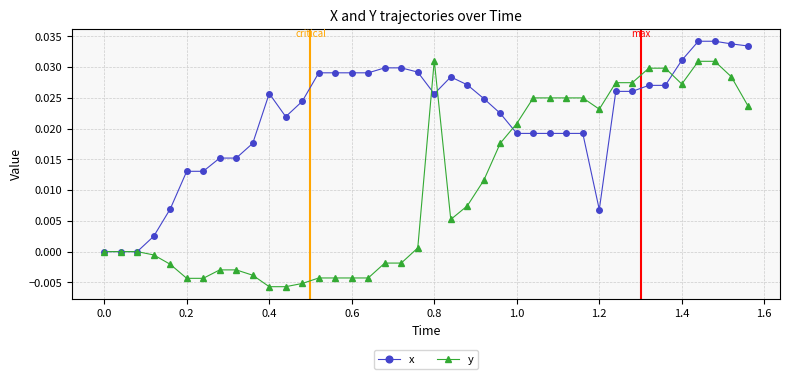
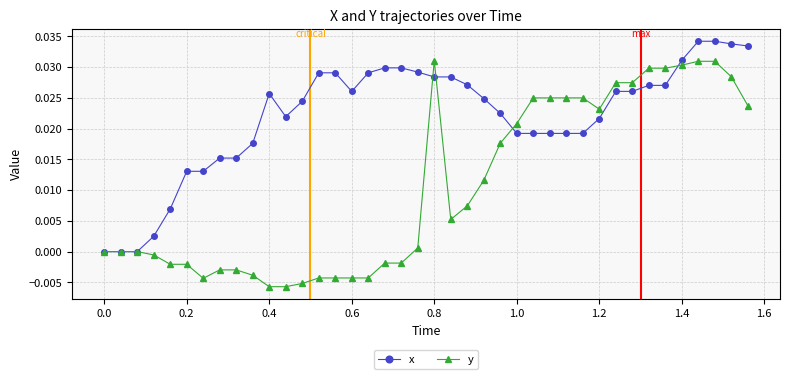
  {
    "x": {
      "0.2": 0.013,
      "0.4": 0.026,
-     "0.6": 0.029,
-     "0.8": 0.026,
+     "0.6": 0.026,
+     "0.8": 0.028,
      "1.0": 0.019,
-     "1.2": 0.007,
+     "1.2": 0.022,
      "1.4": 0.031
    },
    "y": {
-     "0.2": -0.004,
+     "0.2": -0.002,
      "0.4": -0.006,
      "0.6": -0.004,
      "0.8": 0.031,
      "1.0": 0.021,
      "1.2": 0.023,
-     "1.4": 0.027
+     "1.4": 0.030
    }
  }
